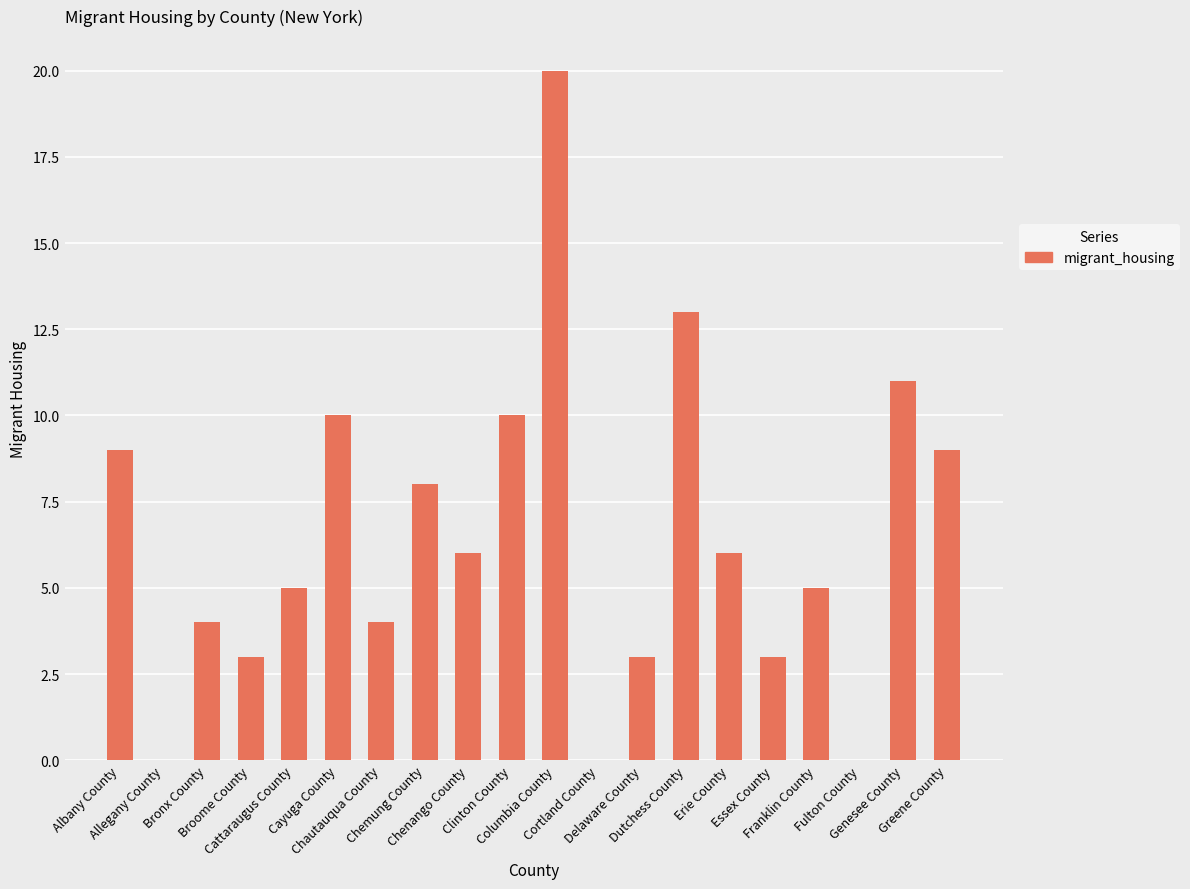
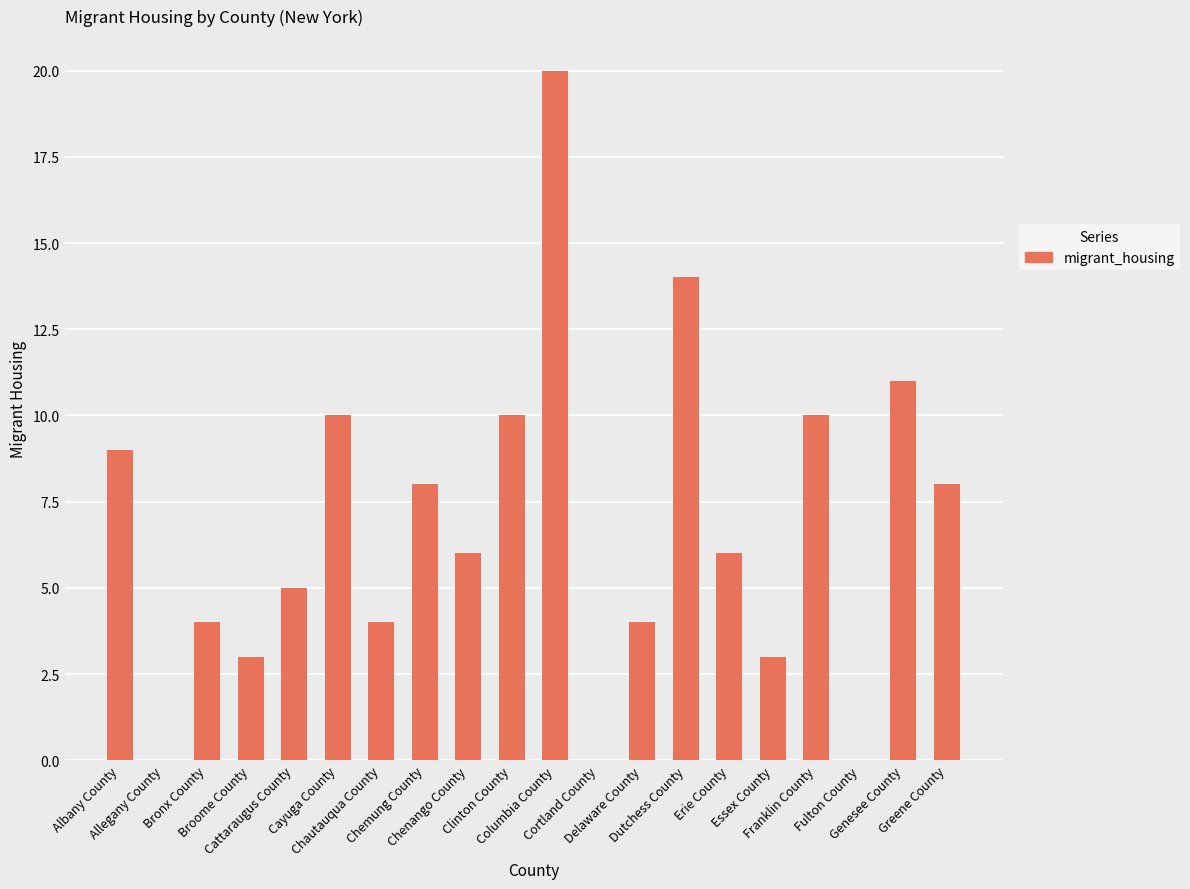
  {
    "Albany County": 9,
    "Allegany County": 0,
    "Bronx County": 4,
    "Broome County": 3,
    "Cattaraugus County": 5,
    "Cayuga County": 10,
    "Chautauqua County": 4,
    "Chemung County": 8,
    "Chenango County": 6,
    "Clinton County": 10,
    "Columbia County": 20,
    "Cortland County": 0,
-   "Delaware County": 3,
-   "Dutchess County": 13,
+   "Delaware County": 4,
+   "Dutchess County": 14,
    "Erie County": 6,
    "Essex County": 3,
-   "Franklin County": 5,
+   "Franklin County": 10,
    "Fulton County": 0,
    "Genesee County": 11,
-   "Greene County": 9
+   "Greene County": 8
  }
